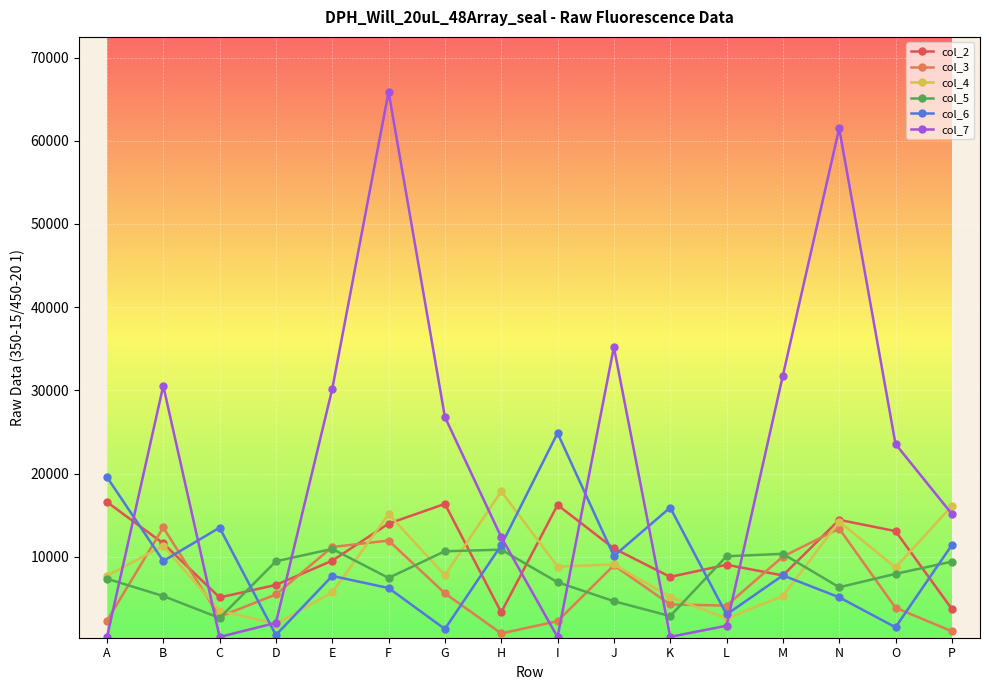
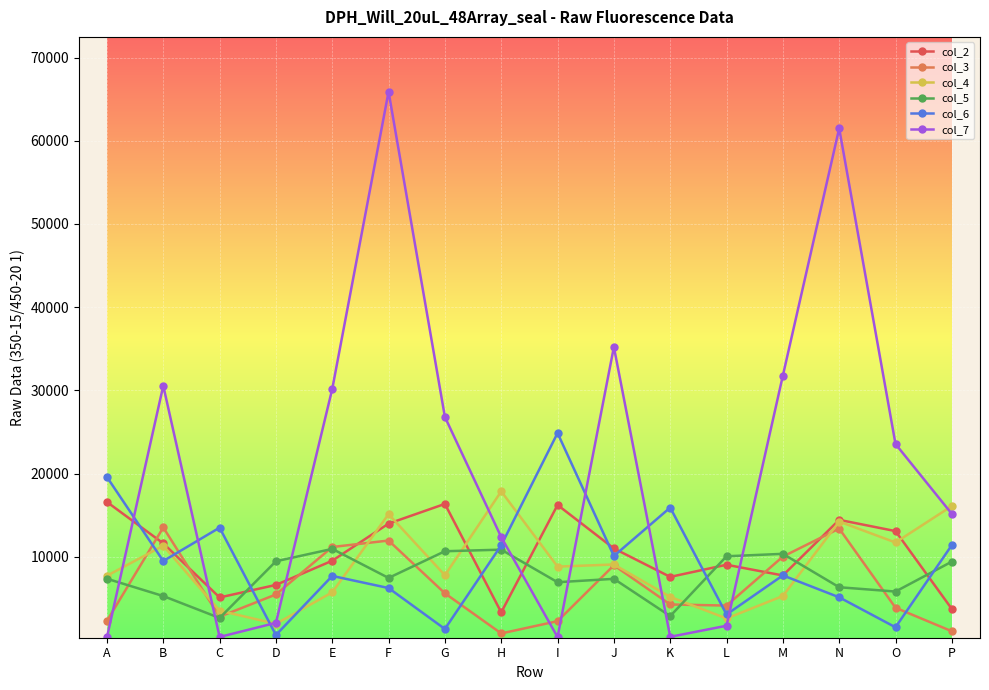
  {
    "col_4": {
      "A": 8000,
      "C": 4000,
      "E": 6000,
      "F": 15000,
      "G": 8000,
      "H": 18000,
      "I": 9000,
      "K": 5000,
      "L": 3000,
      "M": 5000,
-     "O": 9000,
+     "O": 12000,
      "P": 16000
    },
    "col_5": {
      "A": 7000,
      "B": 5000,
      "D": 9000,
      "F": 7000,
      "G": 11000,
      "H": 11000,
      "I": 7000,
-     "J": 5000,
+     "J": 7000,
      "K": 3000,
      "L": 10000,
      "M": 10000,
      "N": 6000,
-     "O": 8000,
+     "O": 6000,
      "P": 9000
    },
    "col_6": {
      "A": 20000,
      "B": 9000,
      "C": 13000,
      "D": 1000,
      "E": 8000,
      "F": 6000,
      "G": 1000,
      "H": 11000,
      "I": 25000,
      "J": 10000,
      "K": 16000,
      "L": 3000,
      "N": 5000,
      "O": 2000,
      "P": 11000
    },
    "col_7": {
      "A": 0,
      "B": 31000,
      "C": 0,
      "E": 30000,
      "F": 66000,
      "G": 27000,
      "H": 12000,
      "I": 0,
      "J": 35000,
      "K": 0,
      "L": 2000,
      "M": 32000,
      "N": 61000,
      "O": 24000,
      "P": 15000
    }
  }
